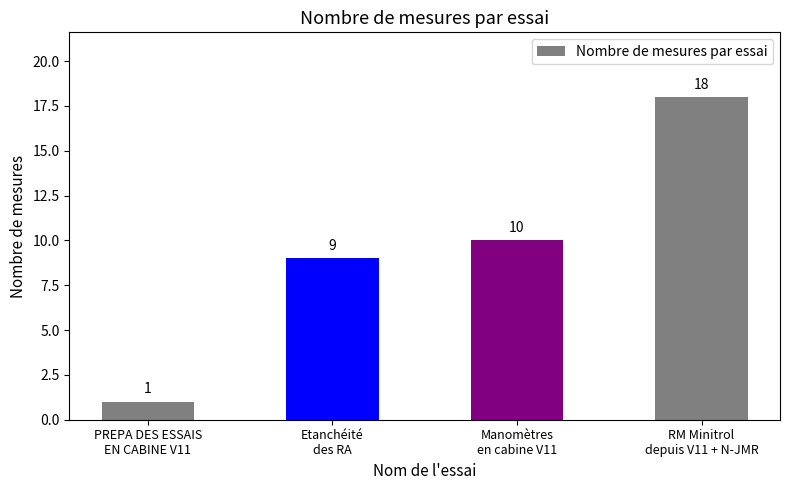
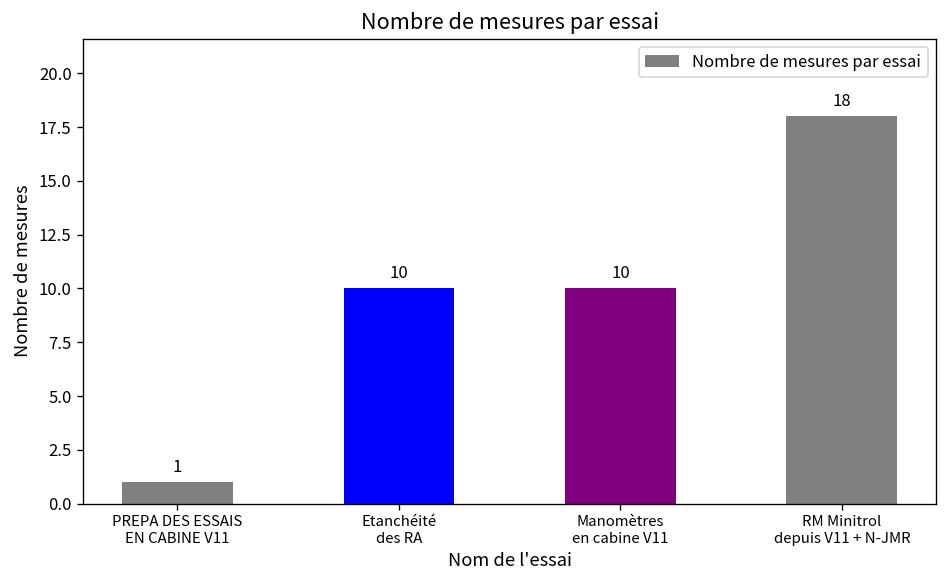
  {
    "PREPA DES ESSAIS EN CABINE V11": 1,
-   "Etanchéité des RA": 9,
+   "Etanchéité des RA": 10,
    "Manomètres en cabine V11": 10,
    "RM Minitrol depuis V11 + N-JMR": 18
  }
